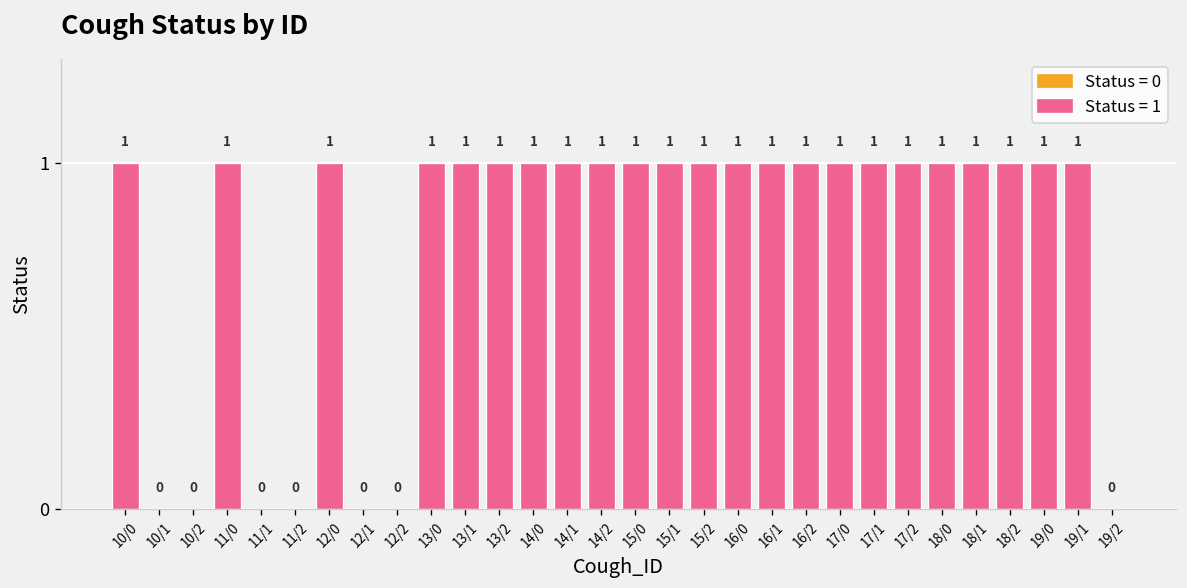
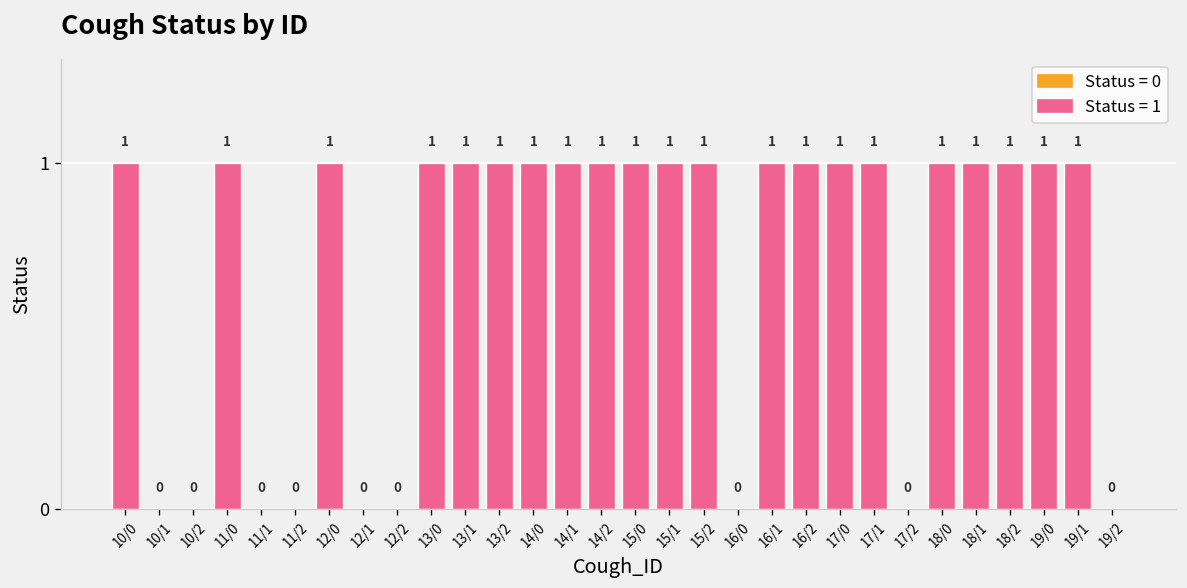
  {
    "10/0": 1,
    "10/1": 0,
    "10/2": 0,
    "11/0": 1,
    "11/1": 0,
    "11/2": 0,
    "12/0": 1,
    "12/1": 0,
    "12/2": 0,
    "13/0": 1,
    "13/1": 1,
    "13/2": 1,
    "14/0": 1,
    "14/1": 1,
    "14/2": 1,
    "15/0": 1,
    "15/1": 1,
    "15/2": 1,
-   "16/0": 1,
+   "16/0": 0,
    "16/1": 1,
    "16/2": 1,
    "17/0": 1,
    "17/1": 1,
-   "17/2": 1,
+   "17/2": 0,
    "18/0": 1,
    "18/1": 1,
    "18/2": 1,
    "19/0": 1,
    "19/1": 1,
    "19/2": 0
  }
